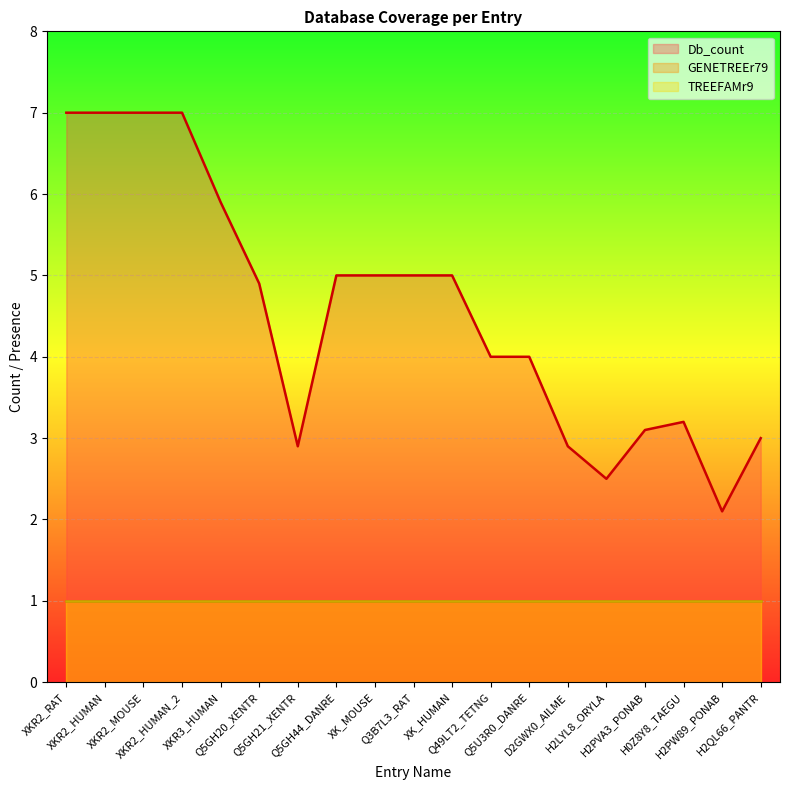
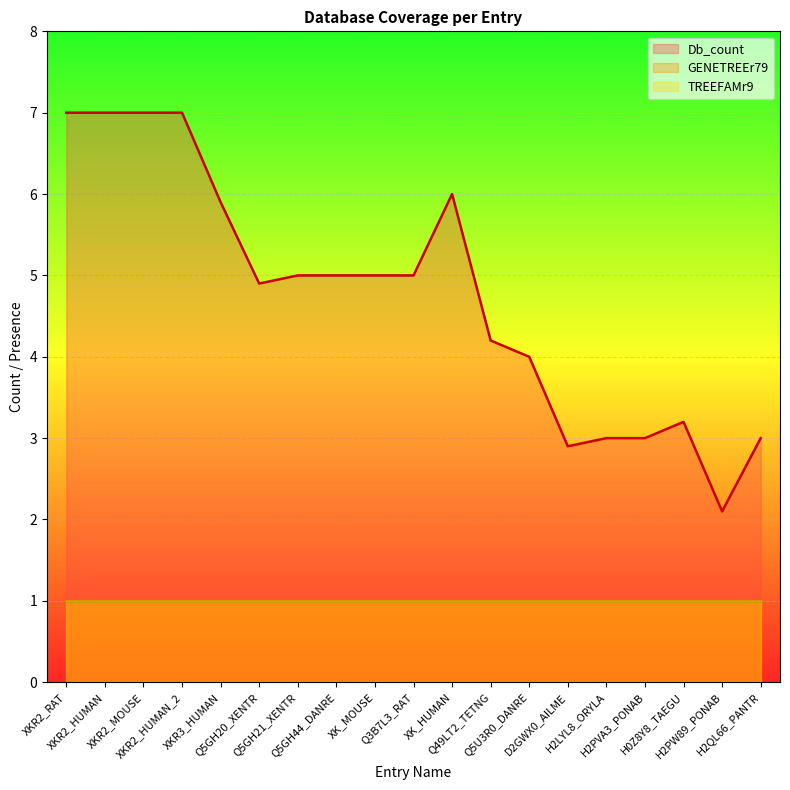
  {
    "Db_count": {
      "XKR2_RAT": 7.0,
      "XKR2_HUMAN": 7.0,
      "XKR2_MOUSE": 7.0,
      "XKR2_HUMAN_2": 7.0,
      "XKR3_HUMAN": 5.9,
      "Q5GH20_XENTR": 4.9,
-     "Q5GH21_XENTR": 2.9,
+     "Q5GH21_XENTR": 5.0,
      "Q5GH44_DANRE": 5.0,
      "XK_MOUSE": 5.0,
      "Q3B7L3_RAT": 5.0,
-     "XK_HUMAN": 5,
-     "Q49LT2_TETNG": 4.0,
+     "XK_HUMAN": 6,
+     "Q49LT2_TETNG": 4.2,
      "Q5U3R0_DANRE": 4.0,
      "D2GWX0_AILME": 2.9,
-     "H2LYL8_ORYLA": 2.5,
-     "H2PVA3_PONAB": 3.1,
+     "H2LYL8_ORYLA": 3.0,
+     "H2PVA3_PONAB": 3.0,
      "H0Z8Y8_TAEGU": 3.2,
      "H2PW89_PONAB": 2.1,
      "H2QL66_PANTR": 3.0
    },
    "TREEFAMr9": {
      "XKR2_RAT": 1.0,
      "XKR2_HUMAN": 1.0,
      "XKR2_MOUSE": 1.0,
      "XKR2_HUMAN_2": 1.0,
      "XKR3_HUMAN": 1.0,
      "Q5GH20_XENTR": 1.0,
      "Q5GH21_XENTR": 1.0,
      "Q5GH44_DANRE": 1.0,
      "XK_MOUSE": 1.0,
      "Q3B7L3_RAT": 1.0,
      "XK_HUMAN": 1.0,
      "Q49LT2_TETNG": 1.0,
      "Q5U3R0_DANRE": 1.0,
      "D2GWX0_AILME": 1.0,
      "H2LYL8_ORYLA": 1.0,
      "H2PVA3_PONAB": 1.0,
      "H0Z8Y8_TAEGU": 1.0,
      "H2PW89_PONAB": 1.0,
      "H2QL66_PANTR": 1.0
    }
  }
